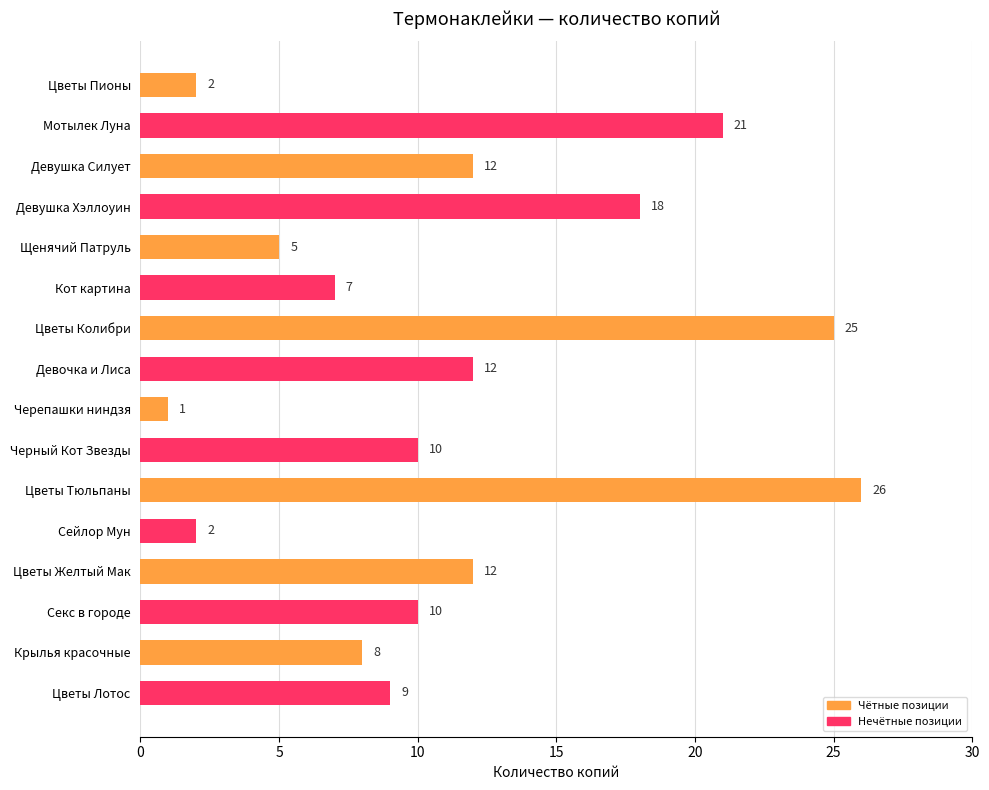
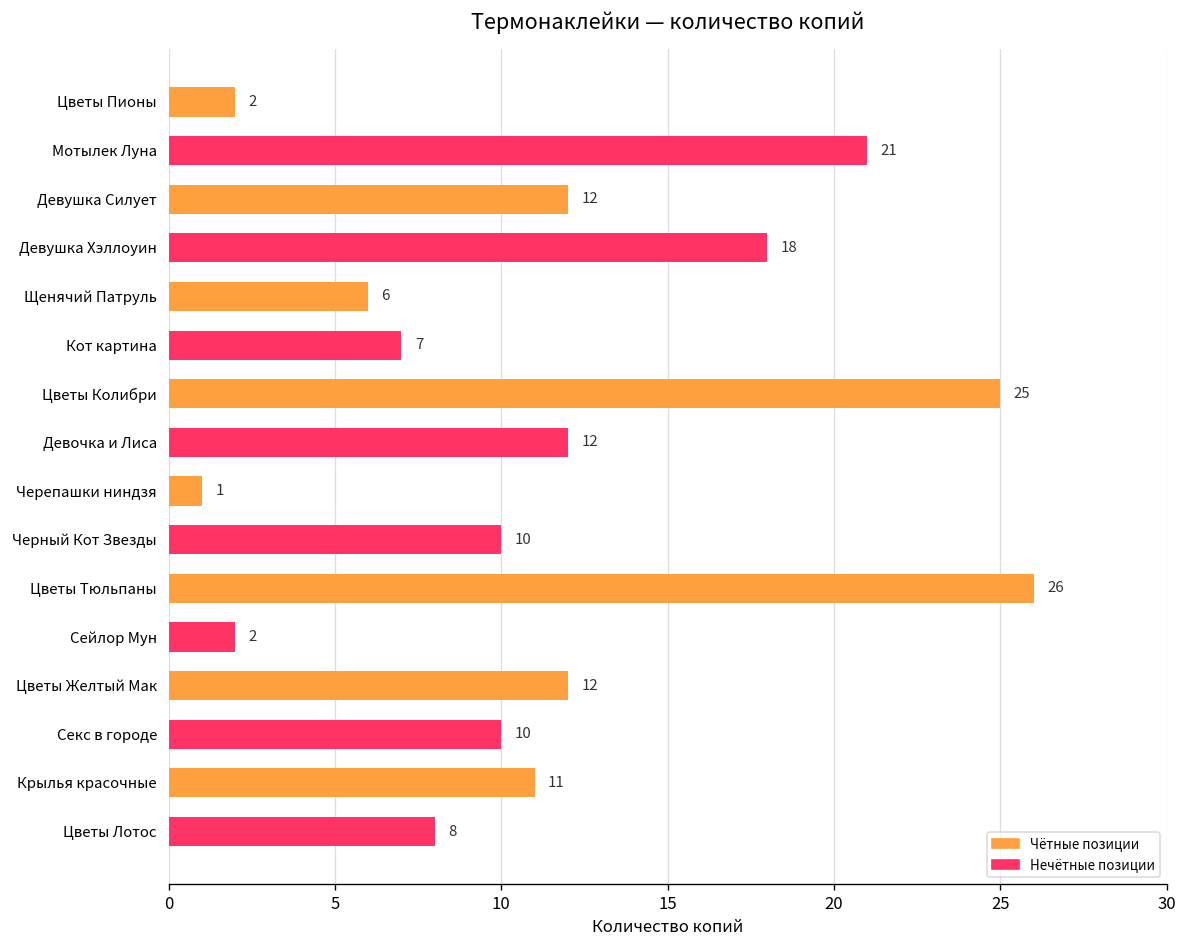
  {
    "Цветы Пионы": 2,
    "Мотылек Луна": 21,
    "Девушка Силует": 12,
    "Девушка Хэллоуин": 18,
-   "Щенячий Патруль": 5,
+   "Щенячий Патруль": 6,
    "Кот картина": 7,
    "Цветы Колибри": 25,
    "Девочка и Лиса": 12,
    "Черепашки ниндзя": 1,
    "Черный Кот Звезды": 10,
    "Цветы Тюльпаны": 26,
    "Сейлор Мун": 2,
    "Цветы Желтый Мак": 12,
    "Секс в городе": 10,
-   "Крылья красочные": 8,
-   "Цветы Лотос": 9
+   "Крылья красочные": 11,
+   "Цветы Лотос": 8
  }
